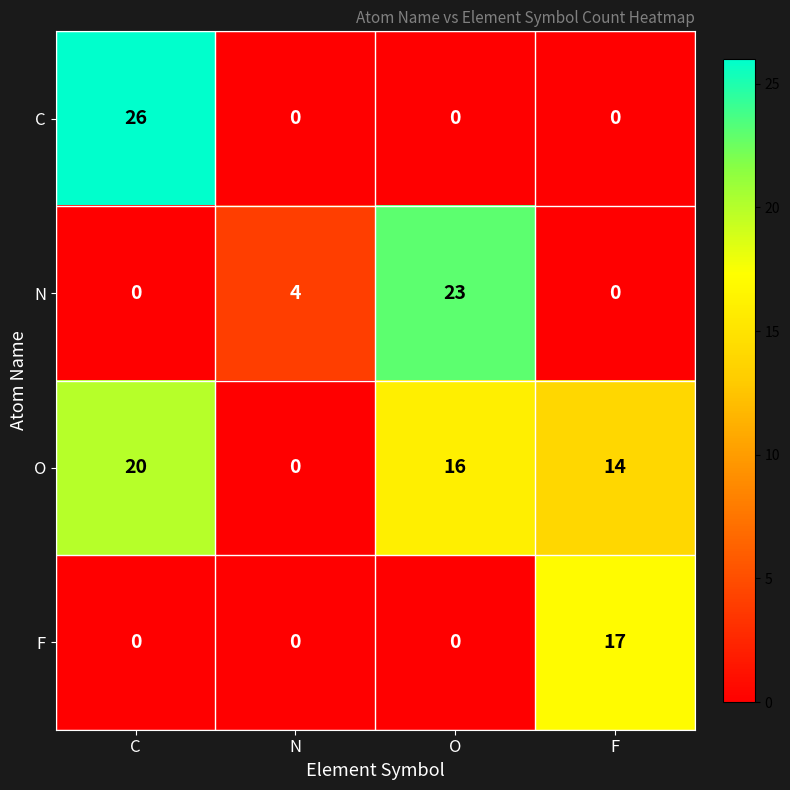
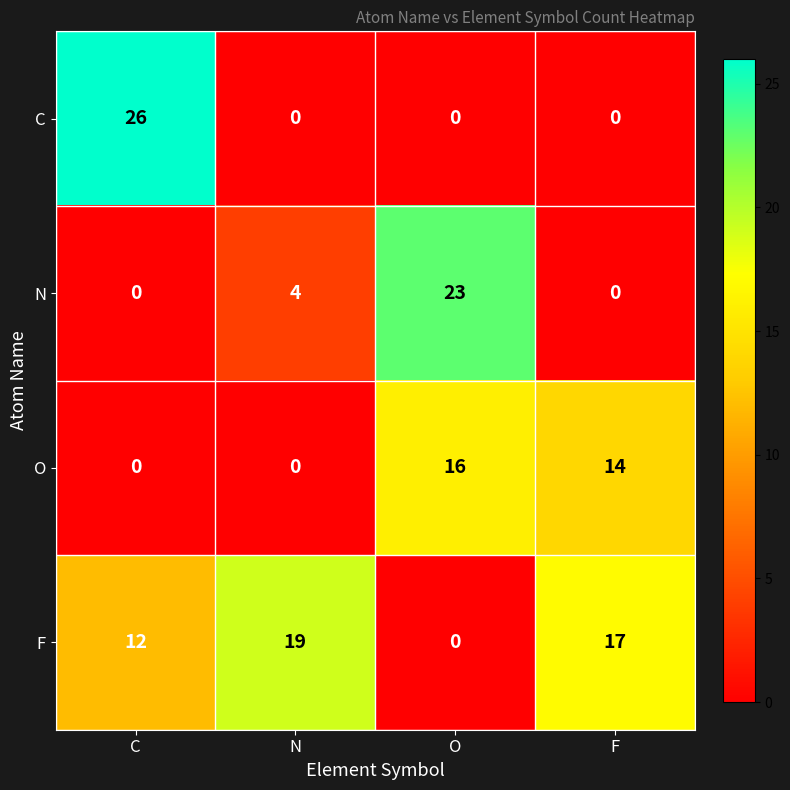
  {
    "C": {
      "C": 26,
      "N": 0,
      "O": 0,
      "F": 0
    },
    "N": {
      "C": 0,
      "N": 4,
      "O": 23,
      "F": 0
    },
    "O": {
-     "C": 20,
+     "C": 0,
      "N": 0,
      "O": 16,
      "F": 14
    },
    "F": {
-     "C": 0,
-     "N": 0,
+     "C": 12,
+     "N": 19,
      "O": 0,
      "F": 17
    }
  }
